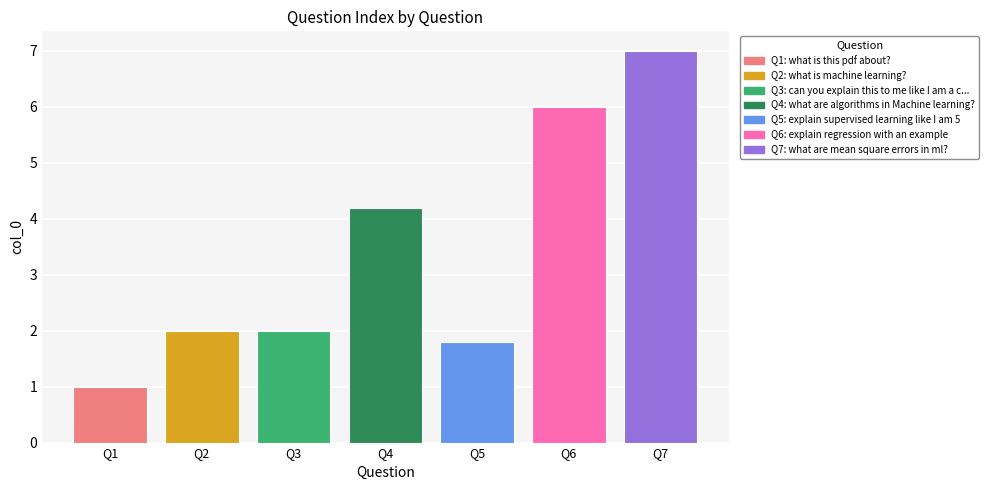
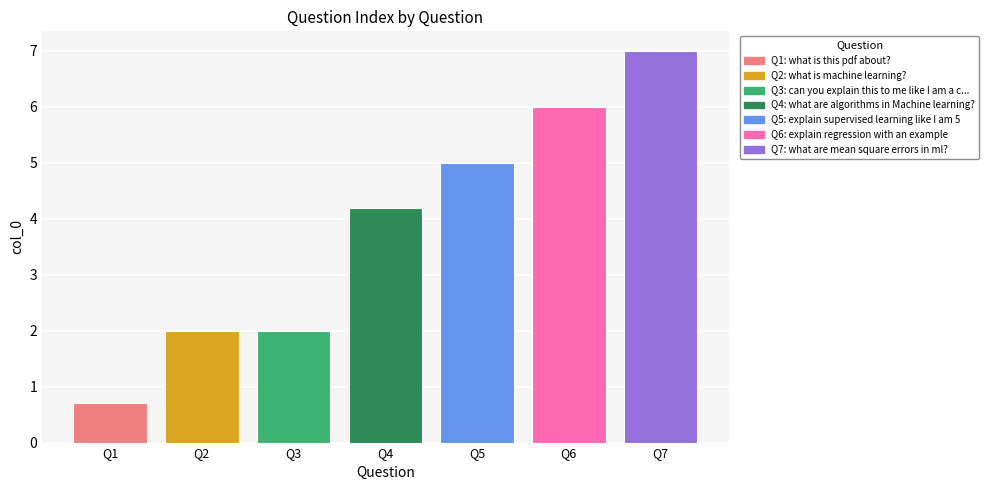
  {
-   "Q1": 1.0,
+   "Q1": 0.7,
    "Q2": 2.0,
    "Q3": 2.0,
    "Q4": 4.2,
-   "Q5": 1.8,
+   "Q5": 5.0,
    "Q6": 6.0,
    "Q7": 7.0
  }
